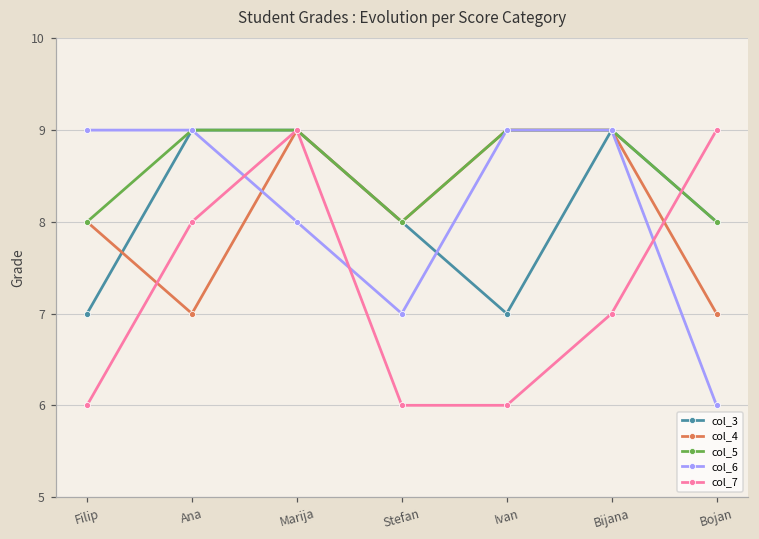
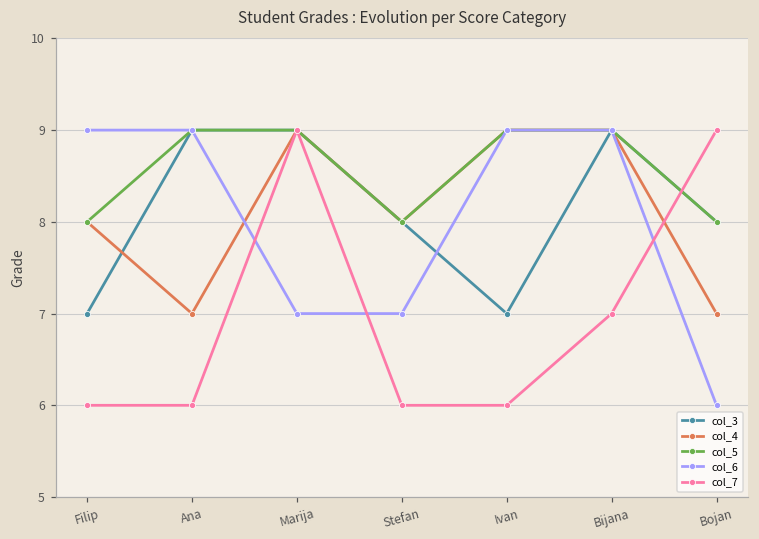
  {
    "col_3": {
      "Filip": 7,
      "Ivan": 7
    },
    "col_4": {
      "Ana": 7,
      "Bojan": 7
    },
    "col_6": {
      "Filip": 9,
-     "Marija": 8,
+     "Marija": 7,
      "Stefan": 7,
      "Bojan": 6
    },
    "col_7": {
      "Filip": 6,
-     "Ana": 8,
+     "Ana": 6,
      "Stefan": 6,
      "Ivan": 6,
      "Bijana": 7,
      "Bojan": 9
    }
  }
